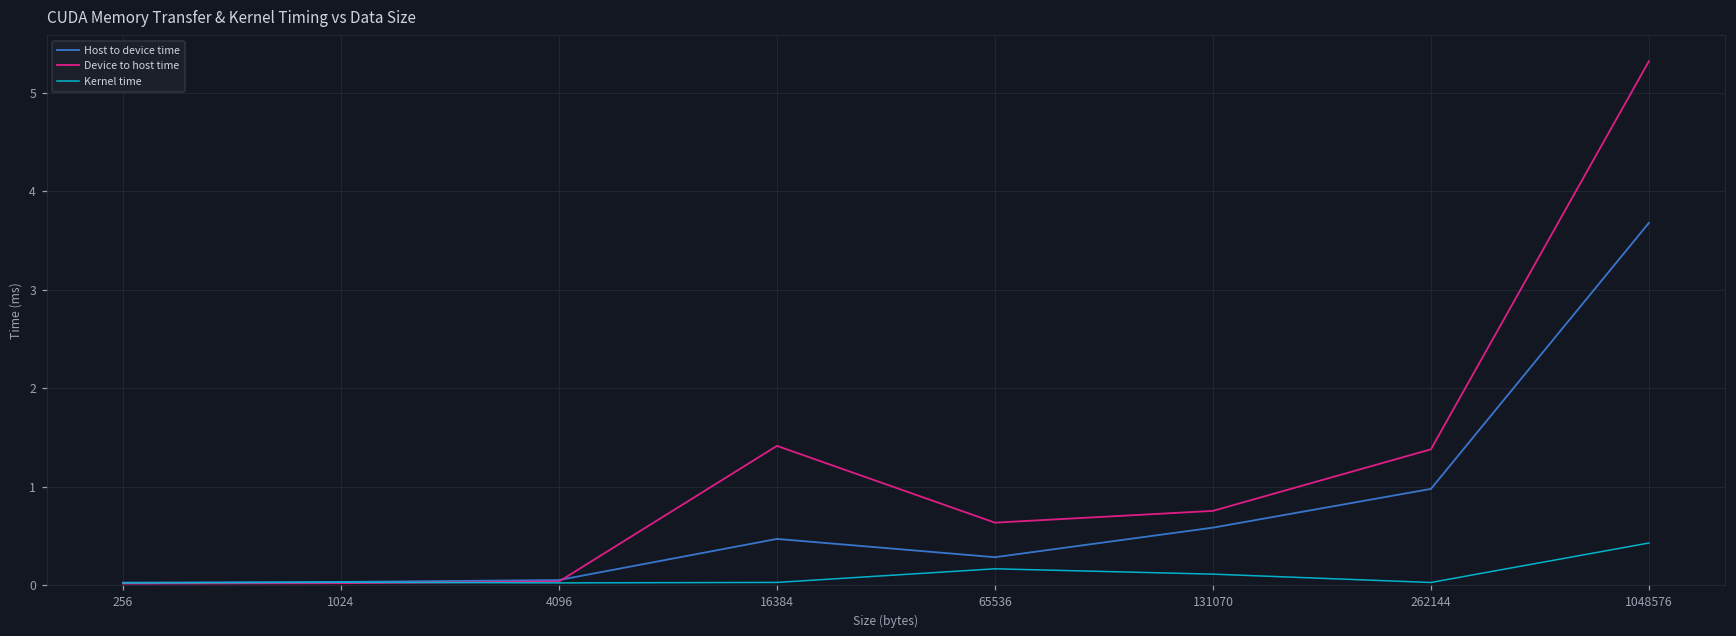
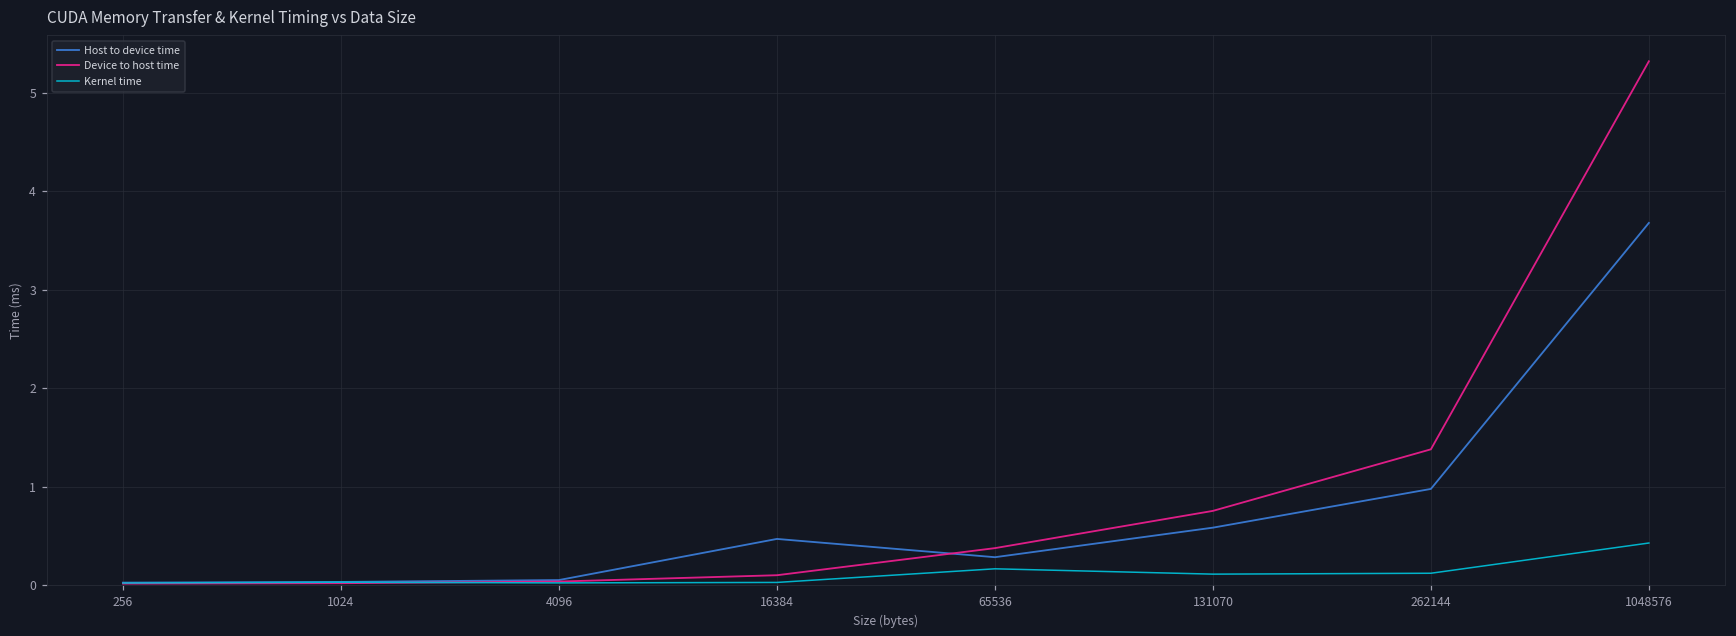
  {
    "Host to device time": {
      "16384": 0.5,
      "65536": 0.3,
      "131070": 0.6,
      "262144": 1.0,
      "1048576": 3.7
    },
    "Device to host time": {
-     "16384": 1.4,
-     "65536": 0.6,
+     "16384": 0.1,
+     "65536": 0.4,
      "131070": 0.8,
      "262144": 1.4,
      "1048576": 5.3
    },
    "Kernel time": {
      "16384": 0.0,
      "65536": 0.2,
      "131070": 0.1,
-     "262144": 0.0,
+     "262144": 0.1,
      "1048576": 0.4
    }
  }
